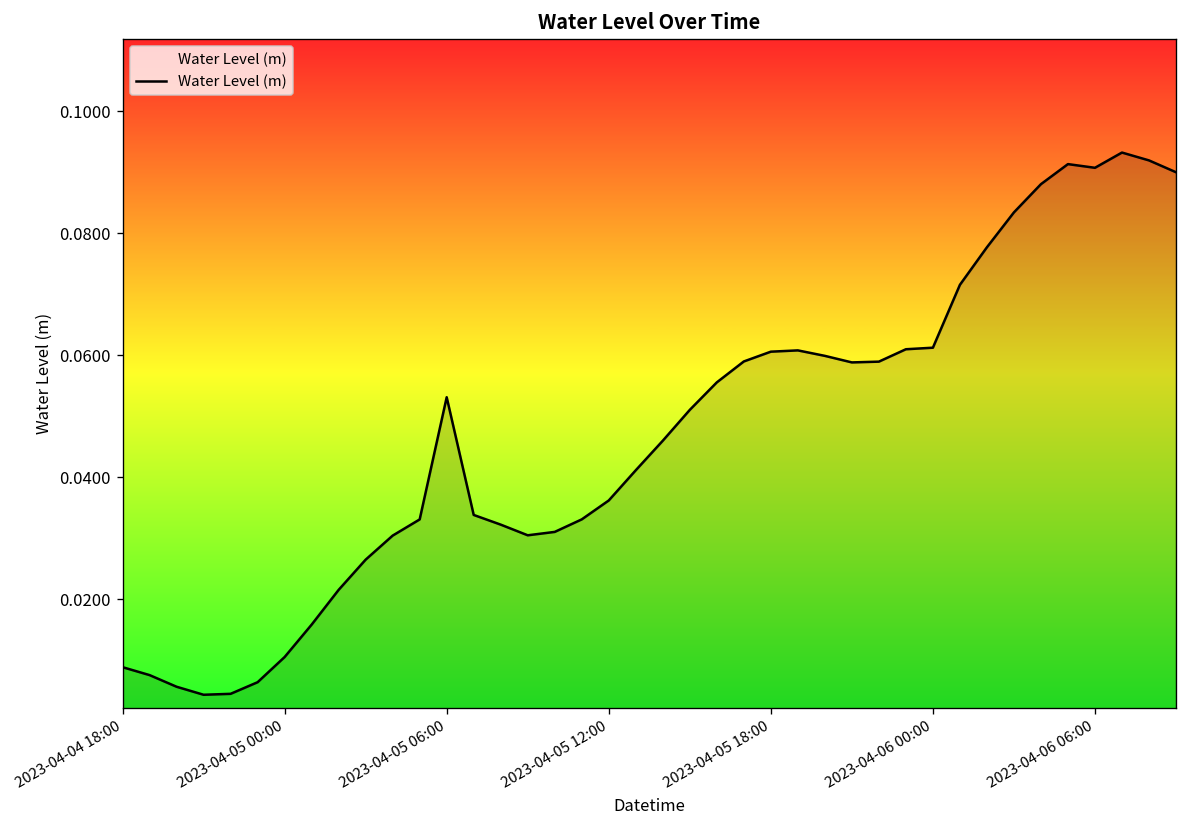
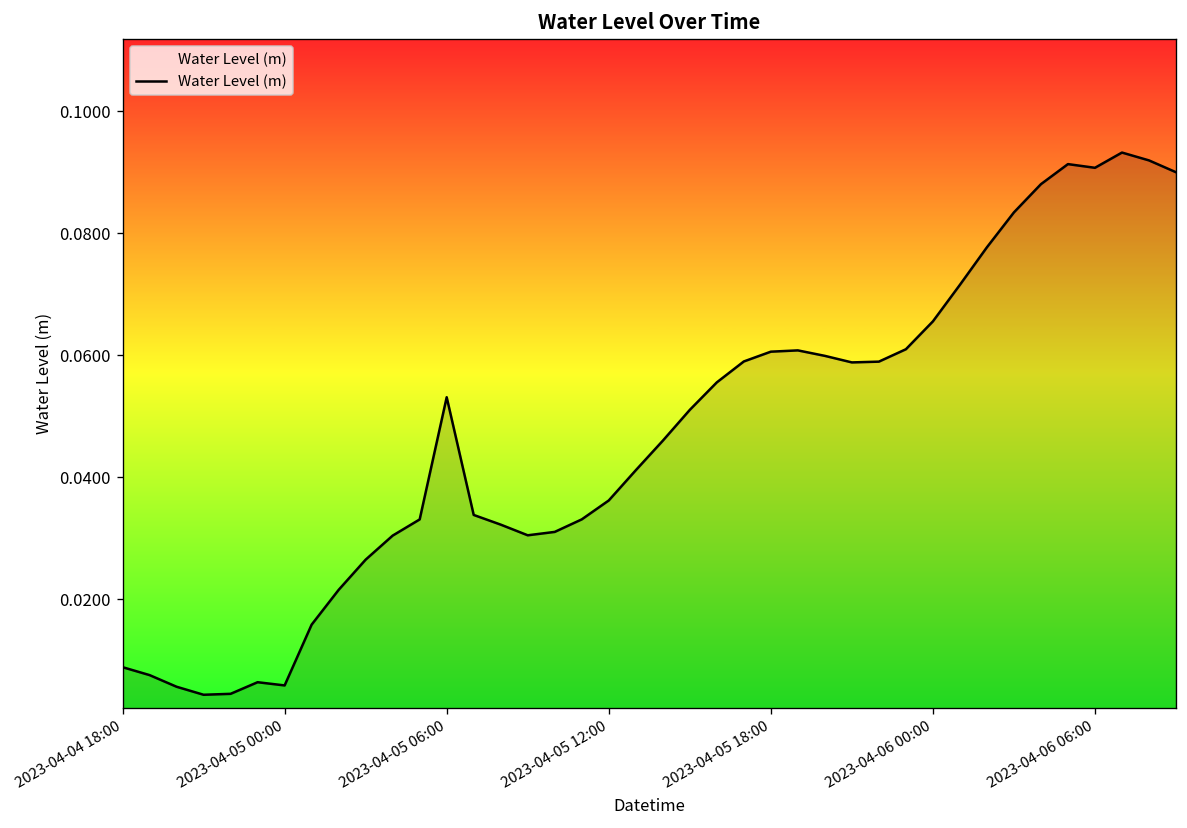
  {
    "2023-04-04 18:00": 0.009,
-   "2023-04-05 00:00": 0.011,
+   "2023-04-05 00:00": 0.006,
    "2023-04-05 06:00": 0.053,
    "2023-04-05 12:00": 0.036,
    "2023-04-05 18:00": 0.061,
-   "2023-04-06 00:00": 0.061,
+   "2023-04-06 00:00": 0.066,
    "2023-04-06 06:00": 0.091
  }
